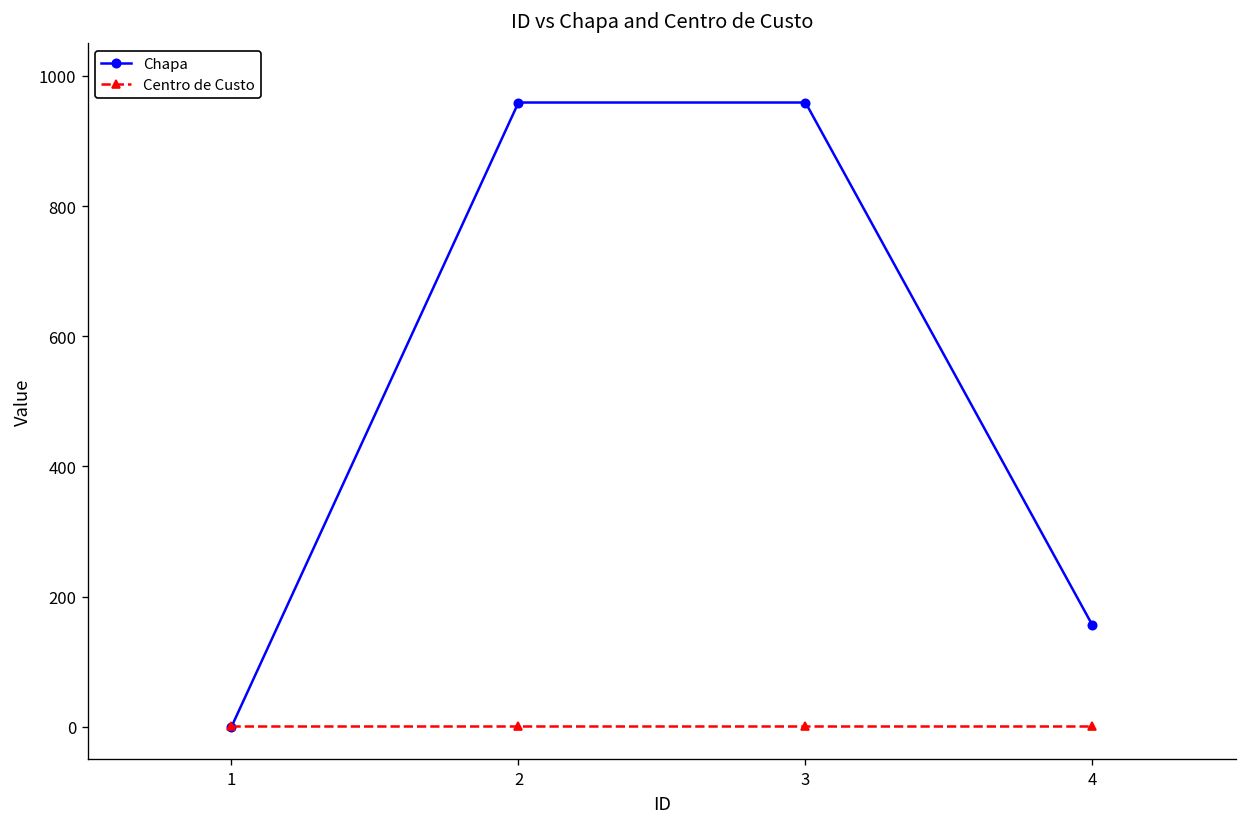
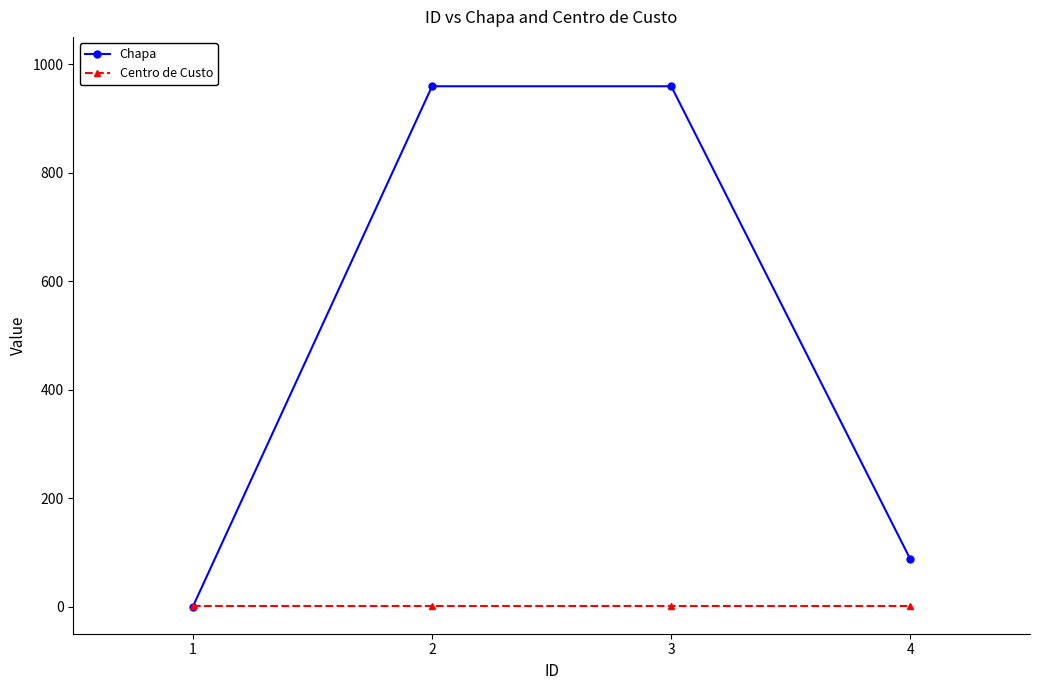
  {
    "Chapa": {
      "2": 960,
      "3": 960,
-     "4": 160
+     "4": 90
    },
    "Centro de Custo": {
      "2": 0,
      "3": 0,
      "4": 0
    }
  }
